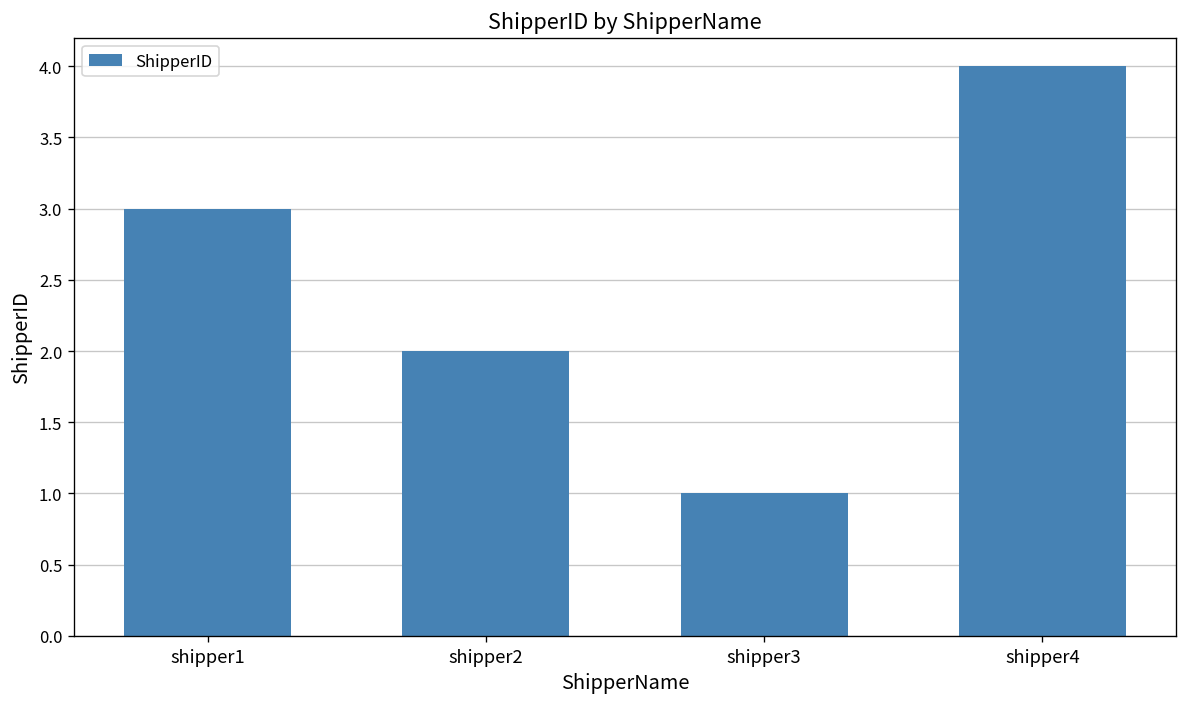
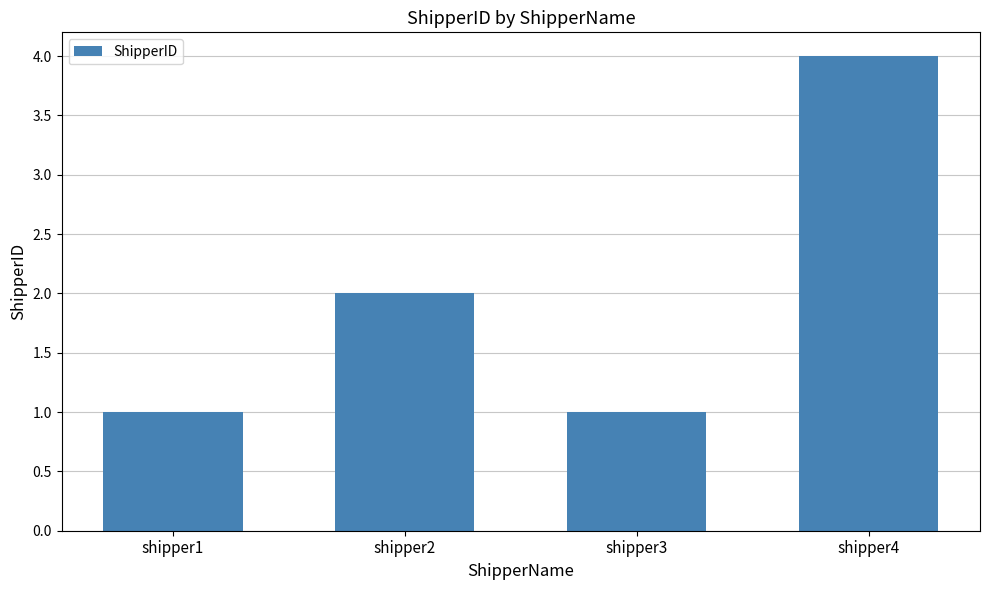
  {
-   "shipper1": 3,
+   "shipper1": 1,
    "shipper2": 2,
    "shipper3": 1,
    "shipper4": 4
  }
